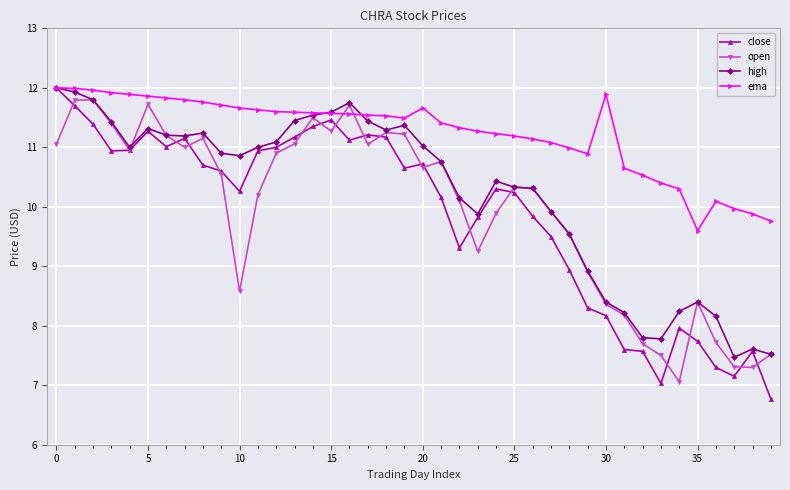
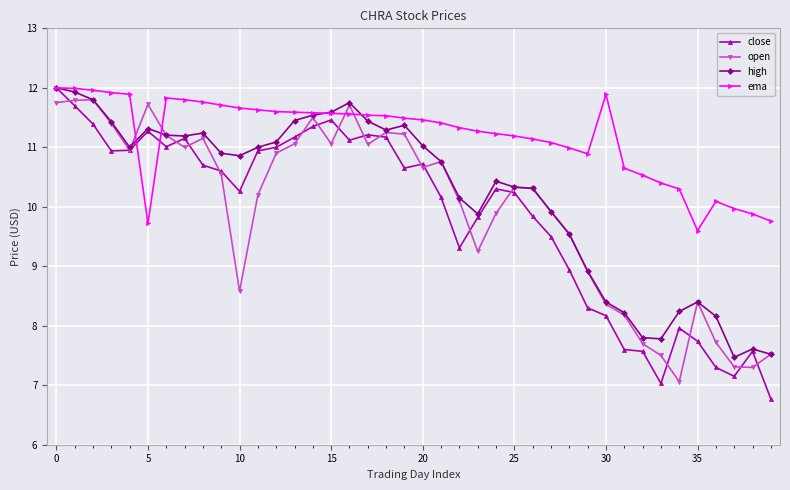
  {
    "open": {
-     "0": 11.1,
+     "0": 11.8,
      "5": 11.7,
      "10": 8.6,
-     "15": 11.3,
+     "15": 11.1,
      "20": 10.7
    },
    "ema": {
-     "5": 11.9,
+     "5": 9.7,
      "10": 11.7,
-     "20": 11.7,
+     "20": 11.5,
      "25": 11.2,
      "30": 11.9,
      "35": 9.6
    }
  }
